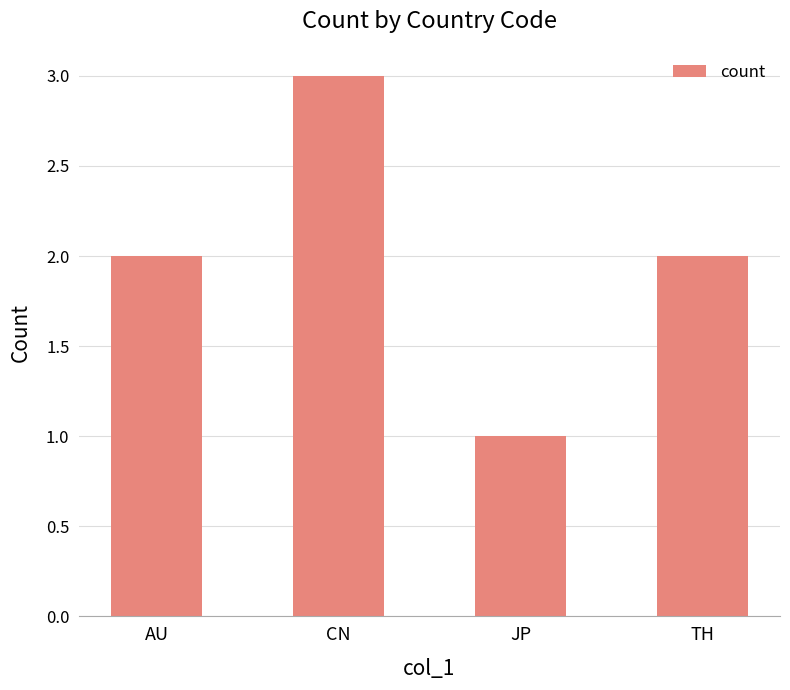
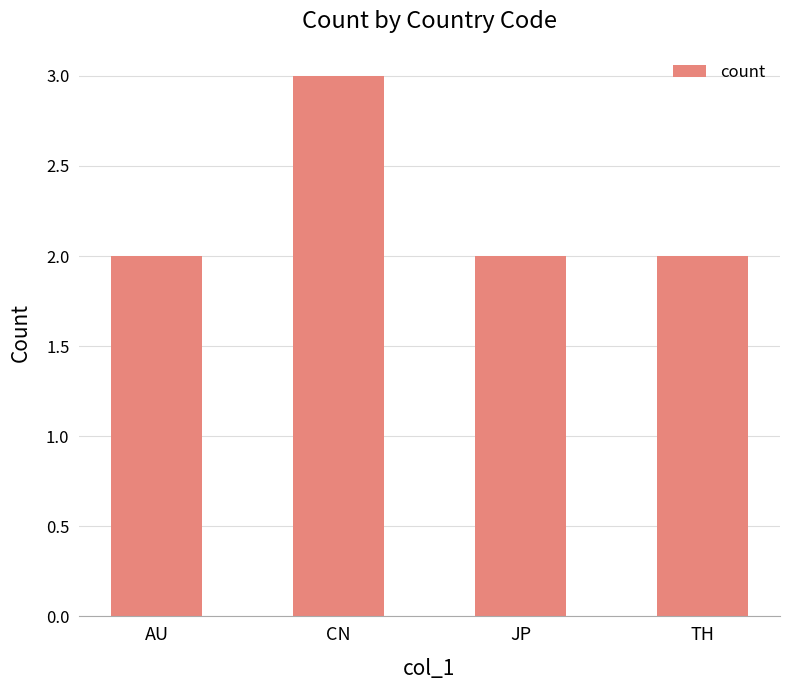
  {
    "AU": 2,
    "CN": 3,
-   "JP": 1,
+   "JP": 2,
    "TH": 2
  }
